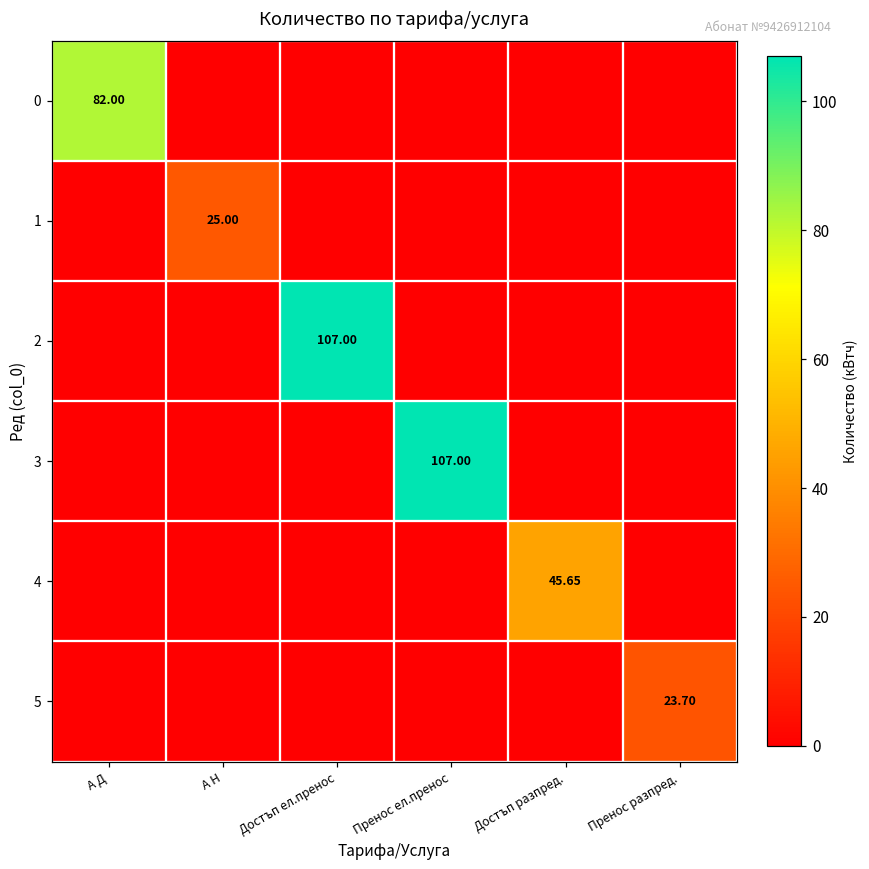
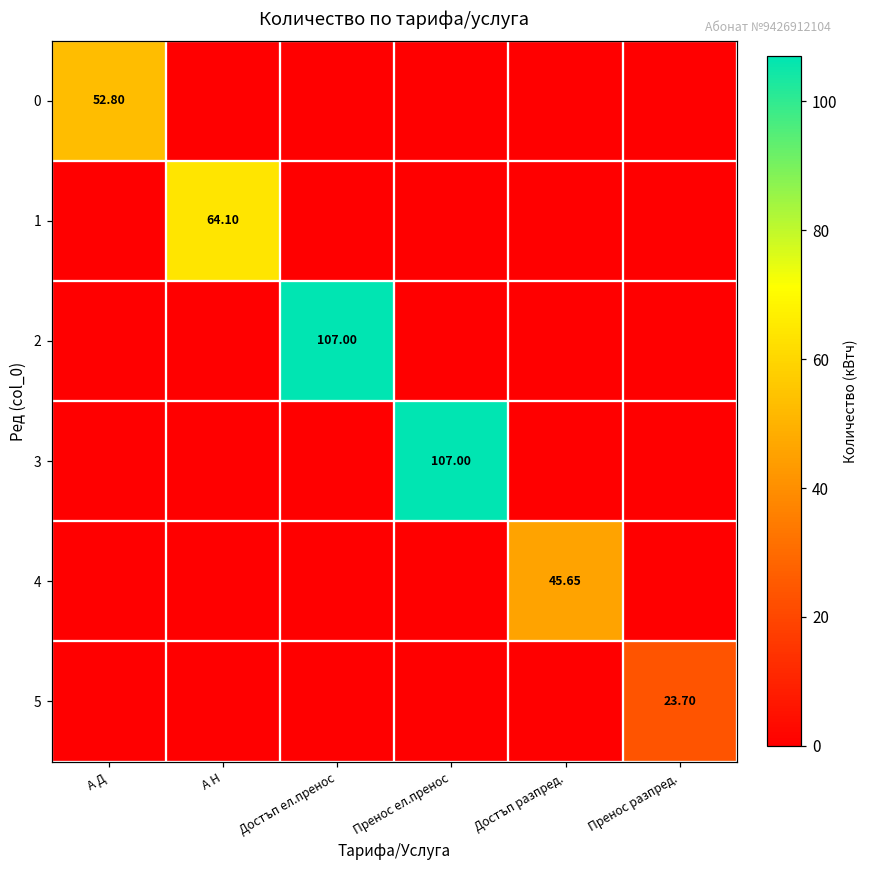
  {
    "0": {
-     "А Д": 82.00
+     "А Д": 52.80
    },
    "1": {
-     "А Н": 25.00
+     "А Н": 64.10
    },
    "2": {
      "Достъп ел.пренос": 107.00
    },
    "3": {
      "Пренос ел.пренос": 107.00
    },
    "4": {
      "Достъп разпред.": 45.65
    },
    "5": {
      "Пренос разпред.": 23.70
    }
  }
